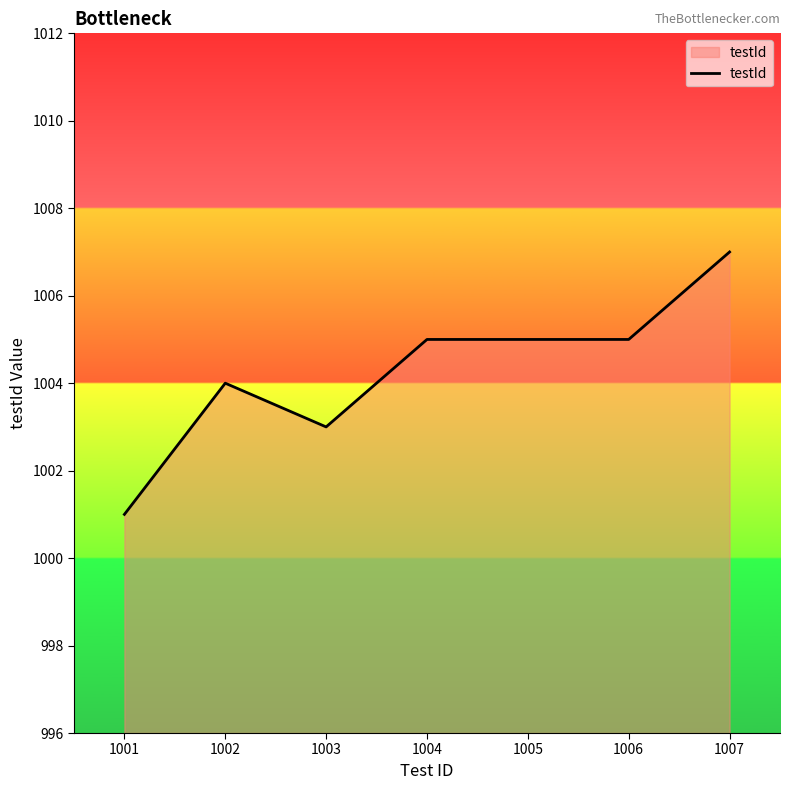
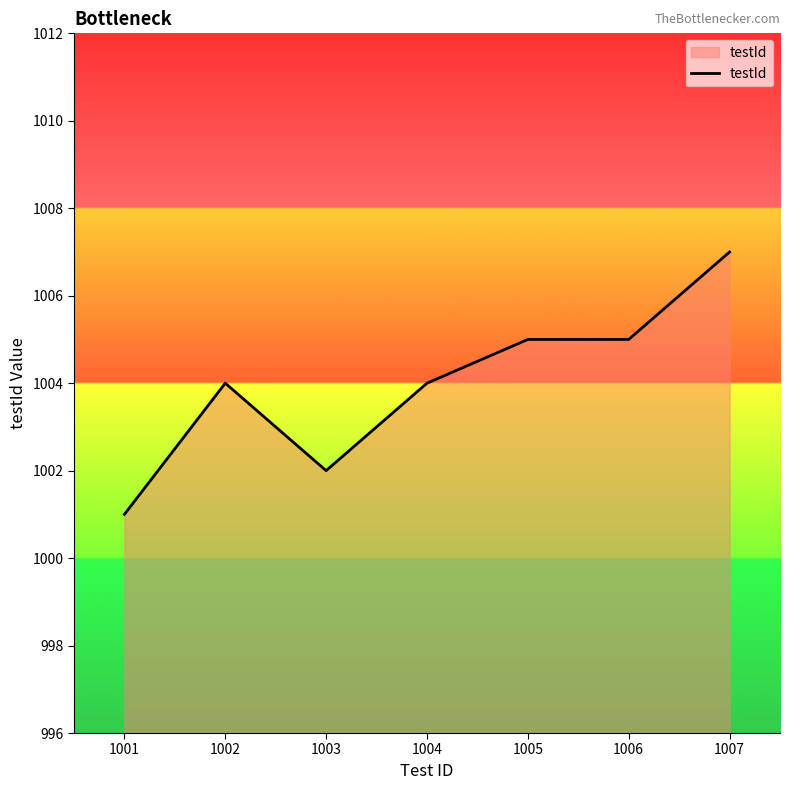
  {
    "1001": 1001,
    "1002": 1004,
-   "1003": 1003,
-   "1004": 1005,
+   "1003": 1002,
+   "1004": 1004,
    "1005": 1005,
    "1006": 1005,
    "1007": 1007
  }
